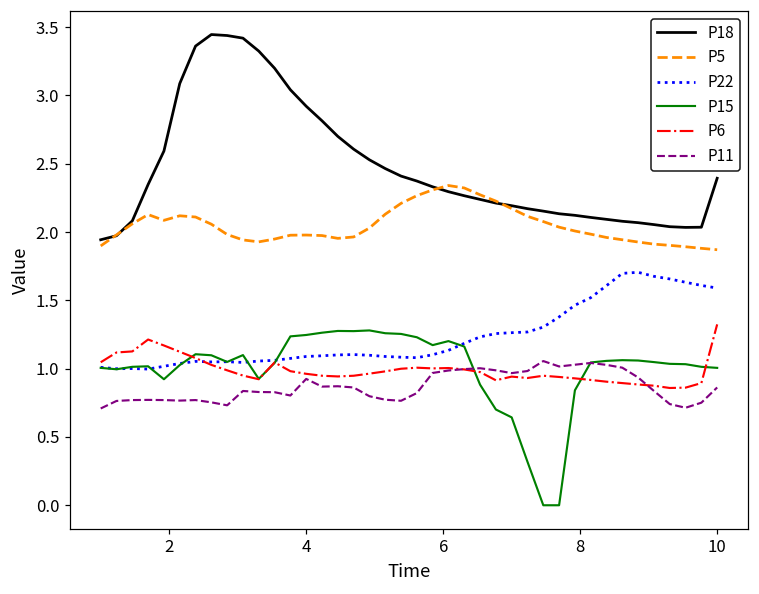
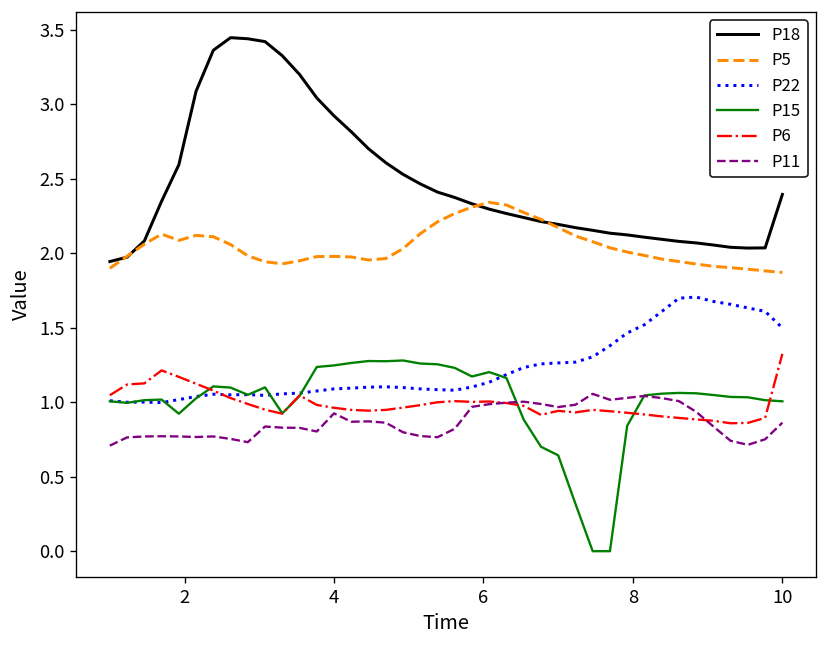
  {
    "P18": {
      "4": 2.92,
      "10": 2.39
    },
    "P5": {
      "4": 1.98,
      "10": 1.87
    },
    "P22": {
      "4": 1.09,
-     "10": 1.59
+     "10": 1.50
    },
    "P15": {
      "4": 1.25,
      "10": 1.01
    },
    "P6": {
      "4": 0.96,
      "10": 1.32
    },
    "P11": {
      "4": 0.92,
      "10": 0.86
    }
  }
